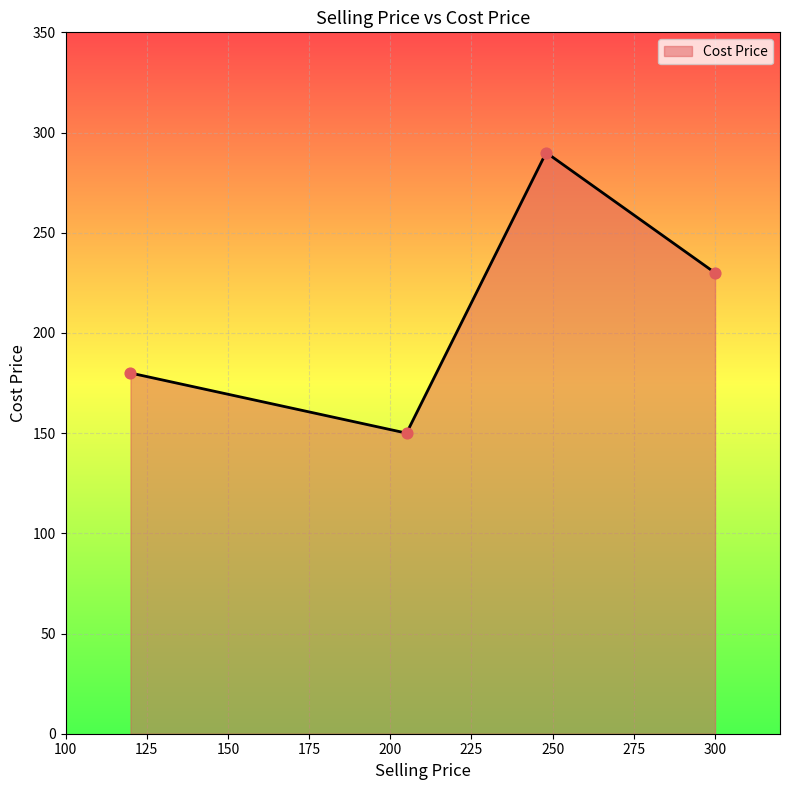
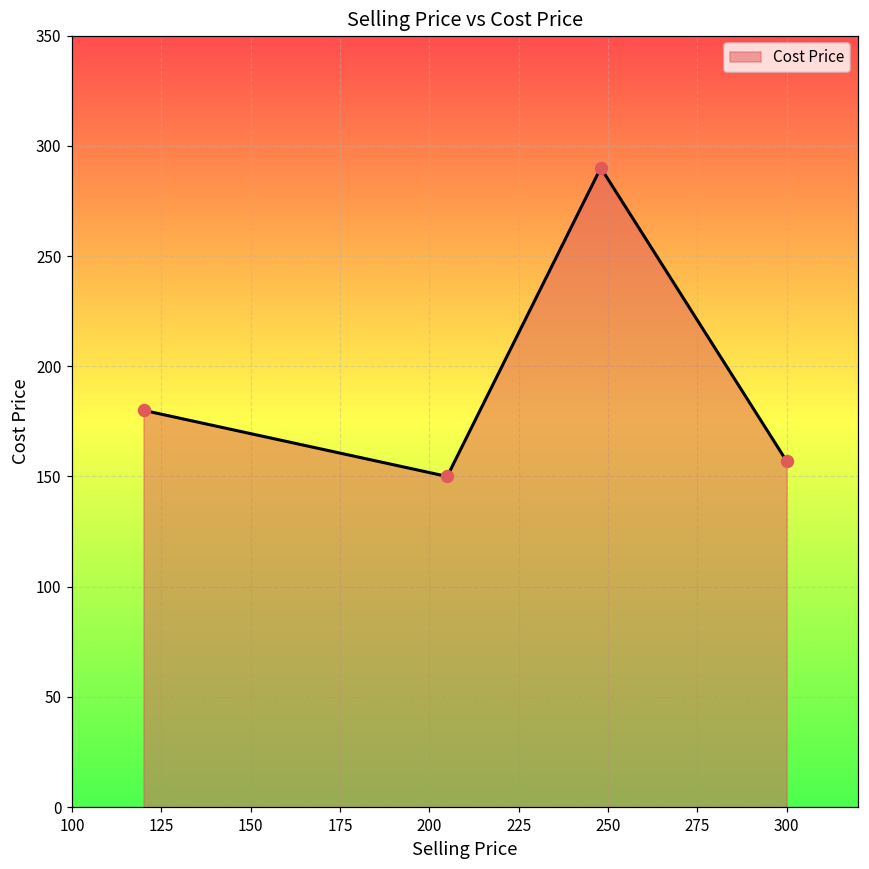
  {
-   "300": 230
+   "300": 157
  }
